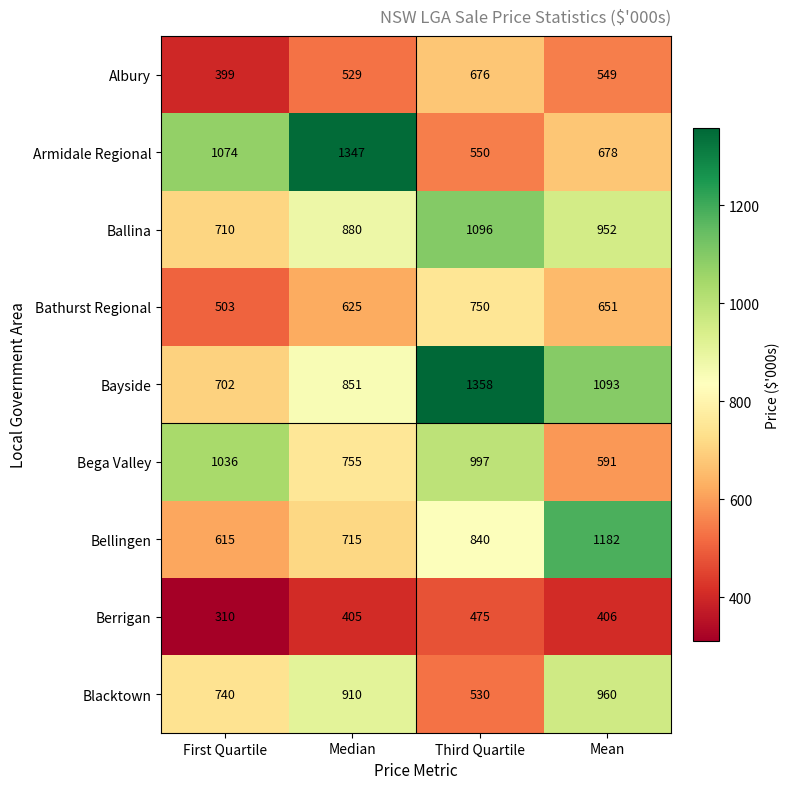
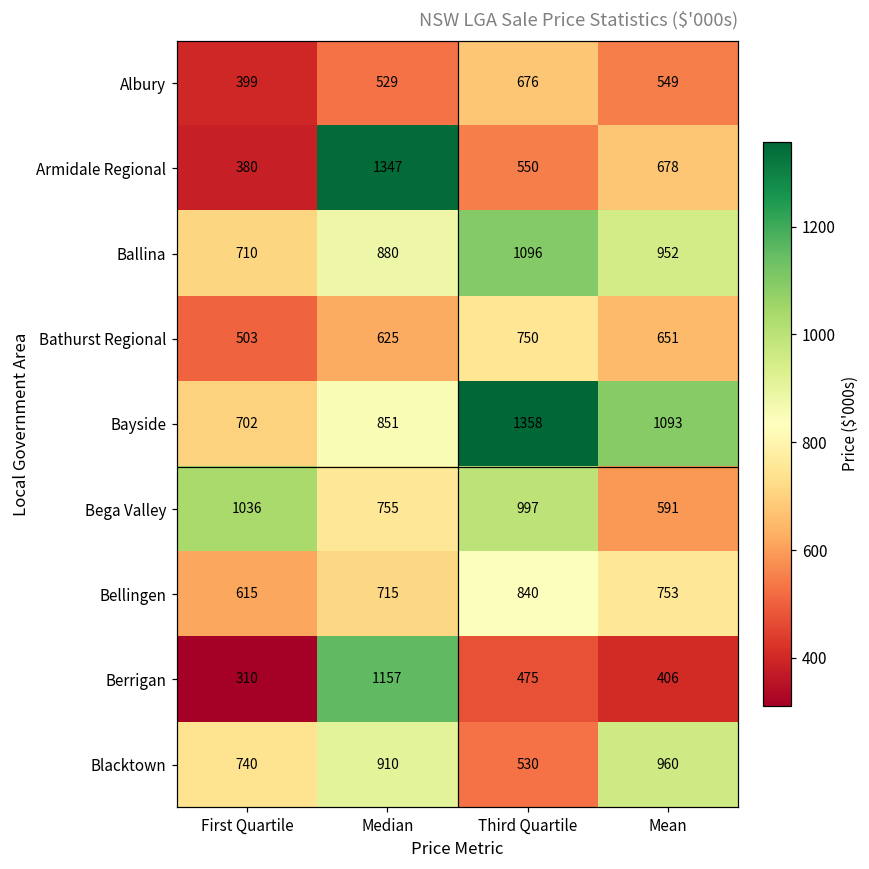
  {
    "Albury": {
      "First Quartile": 399,
      "Median": 529,
      "Third Quartile": 676,
      "Mean": 549
    },
    "Armidale Regional": {
-     "First Quartile": 1074,
+     "First Quartile": 380,
      "Median": 1347,
      "Third Quartile": 550,
      "Mean": 678
    },
    "Ballina": {
      "First Quartile": 710,
      "Median": 880,
      "Third Quartile": 1096,
      "Mean": 952
    },
    "Bathurst Regional": {
      "First Quartile": 503,
      "Median": 625,
      "Third Quartile": 750,
      "Mean": 651
    },
    "Bayside": {
      "First Quartile": 702,
      "Median": 851,
      "Third Quartile": 1358,
      "Mean": 1093
    },
    "Bega Valley": {
      "First Quartile": 1036,
      "Median": 755,
      "Third Quartile": 997,
      "Mean": 591
    },
    "Bellingen": {
      "First Quartile": 615,
      "Median": 715,
      "Third Quartile": 840,
-     "Mean": 1182
+     "Mean": 753
    },
    "Berrigan": {
      "First Quartile": 310,
-     "Median": 405,
+     "Median": 1157,
      "Third Quartile": 475,
      "Mean": 406
    },
    "Blacktown": {
      "First Quartile": 740,
      "Median": 910,
      "Third Quartile": 530,
      "Mean": 960
    }
  }
